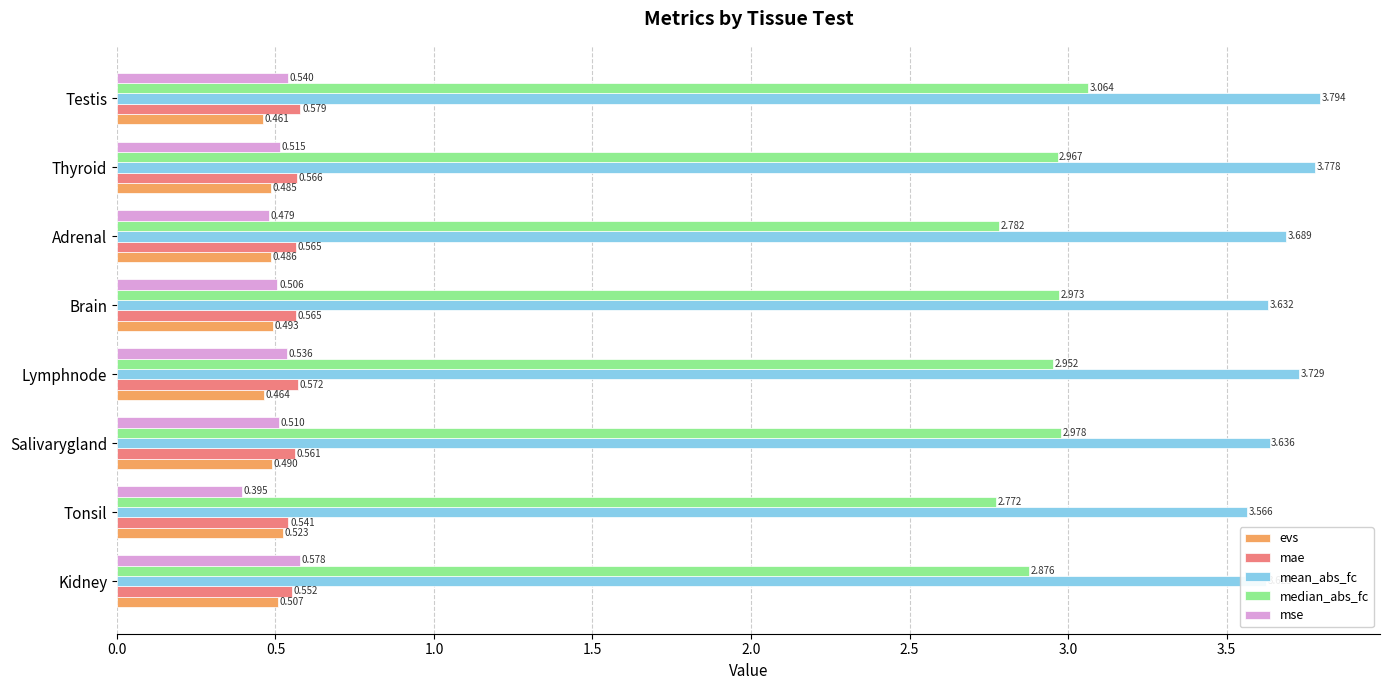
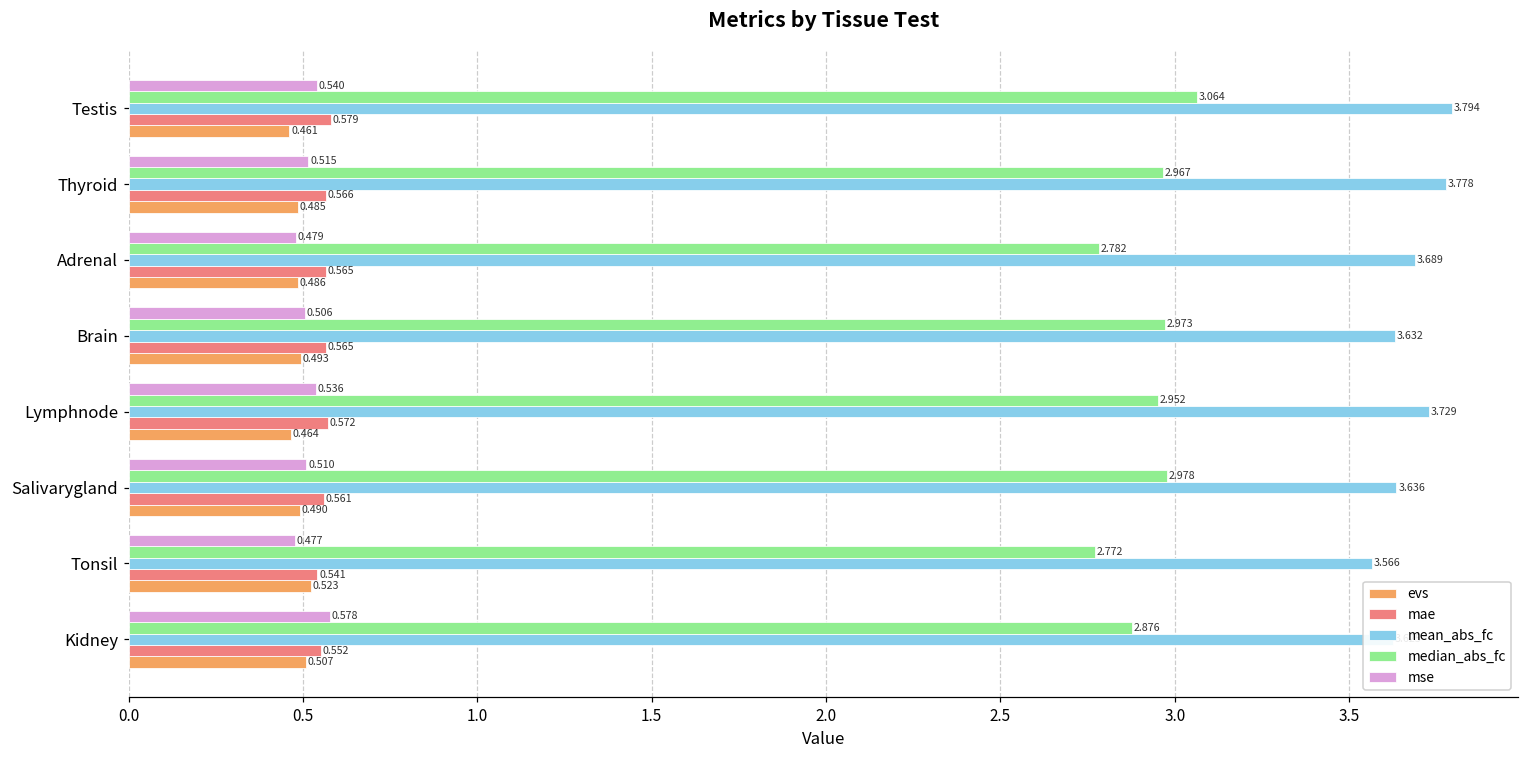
  {
    "mean_abs_fc": {
      "Testis": 3.794,
      "Thyroid": 3.778,
      "Adrenal": 3.689,
      "Brain": 3.632,
      "Lymphnode": 3.729,
      "Salivarygland": 3.636,
      "Tonsil": 3.566
    },
    "median_abs_fc": {
      "Testis": 3.064,
      "Thyroid": 2.967,
      "Adrenal": 2.782,
      "Brain": 2.973,
      "Lymphnode": 2.952,
      "Salivarygland": 2.978,
      "Tonsil": 2.772,
      "Kidney": 2.876
    },
    "mse": {
      "Testis": 0.540,
      "Thyroid": 0.515,
      "Adrenal": 0.479,
      "Brain": 0.506,
      "Lymphnode": 0.536,
      "Salivarygland": 0.510,
-     "Tonsil": 0.395,
+     "Tonsil": 0.477,
      "Kidney": 0.578
    }
  }
